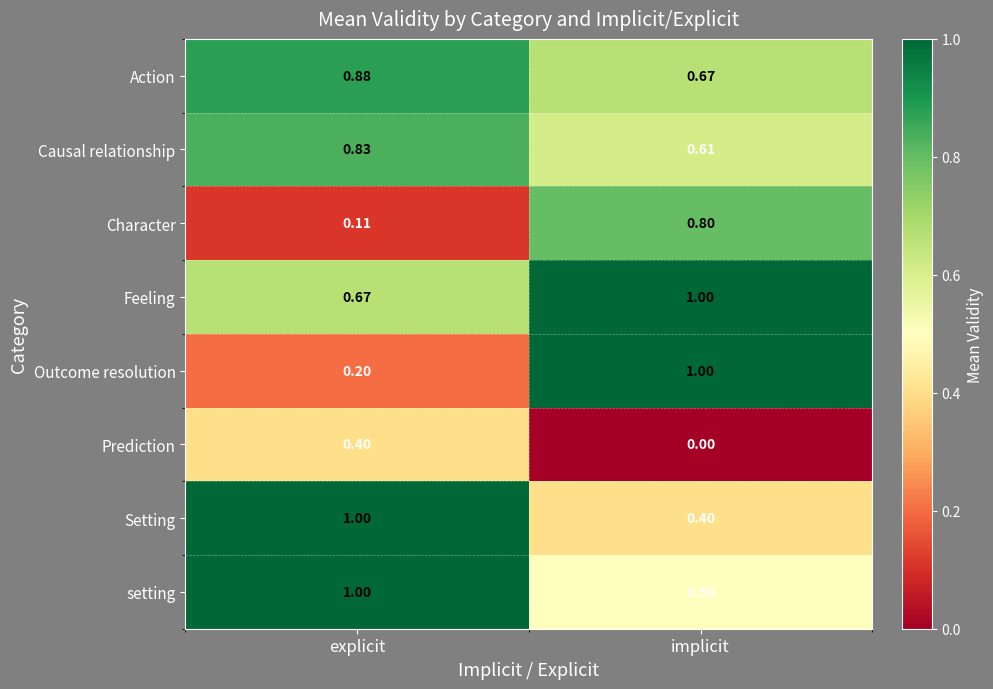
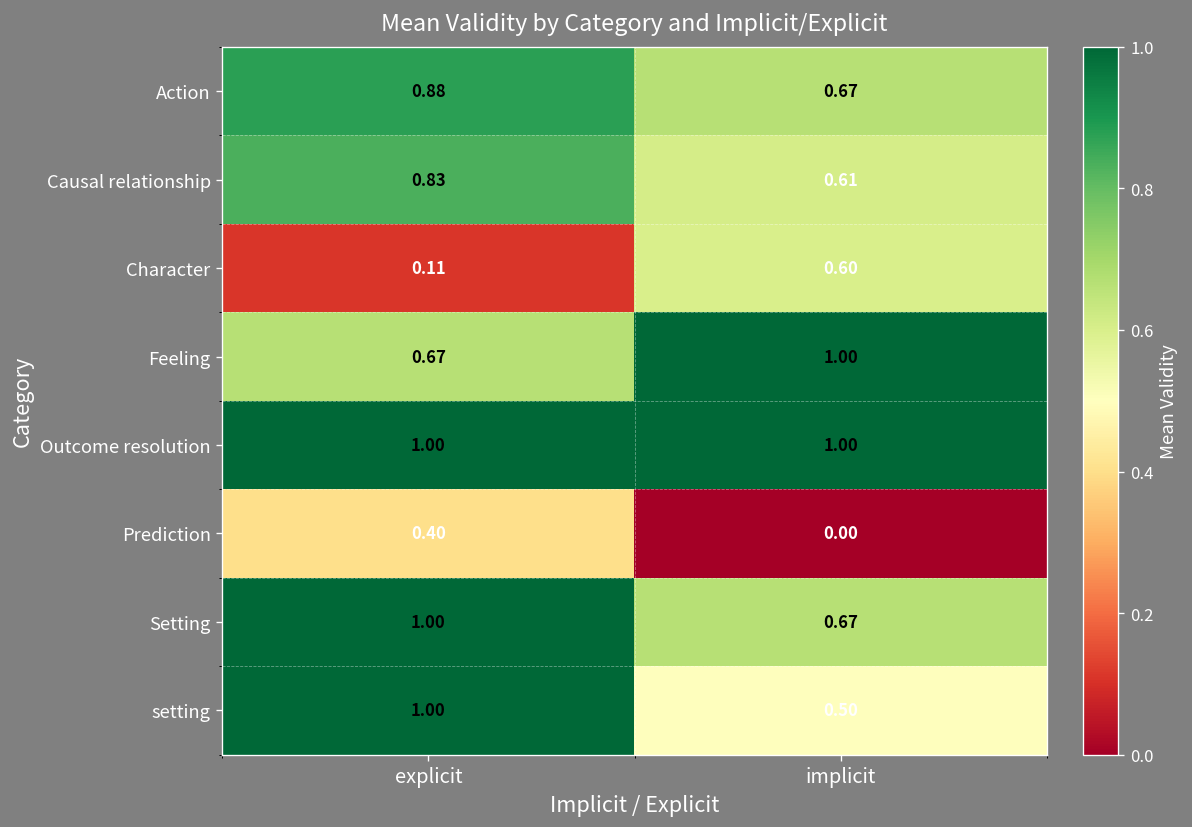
  {
    "Action": {
      "explicit": 0.88,
      "implicit": 0.67
    },
    "Causal relationship": {
      "explicit": 0.83,
      "implicit": 0.61
    },
    "Character": {
      "explicit": 0.11,
-     "implicit": 0.80
+     "implicit": 0.60
    },
    "Feeling": {
      "explicit": 0.67,
      "implicit": 1.00
    },
    "Outcome resolution": {
-     "explicit": 0.20,
+     "explicit": 1.00,
      "implicit": 1.00
    },
    "Prediction": {
      "explicit": 0.40,
      "implicit": 0.00
    },
    "Setting": {
      "explicit": 1.00,
-     "implicit": 0.40
+     "implicit": 0.67
    },
    "setting": {
      "explicit": 1.00,
      "implicit": 0.50
    }
  }
